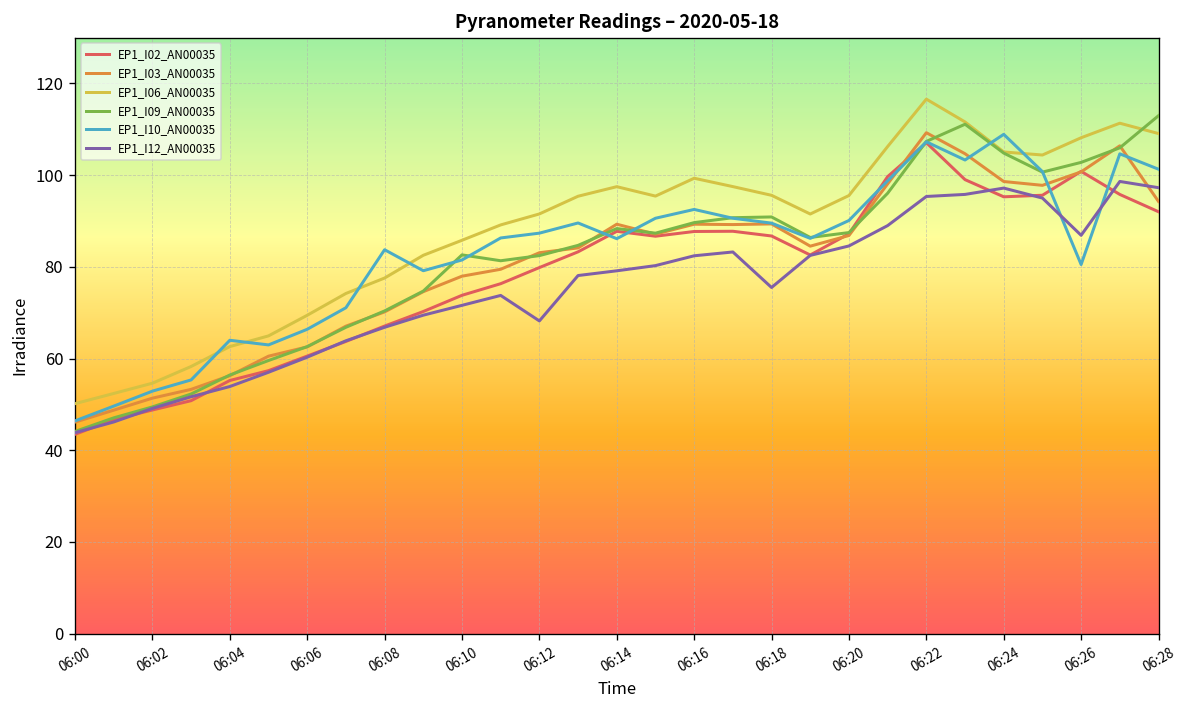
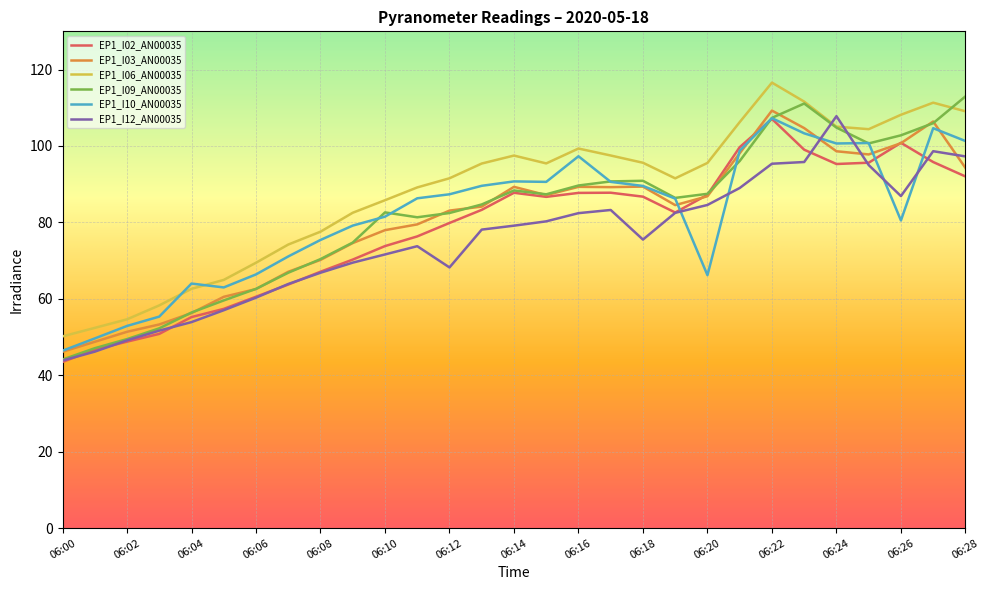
  {
    "EP1_I09_AN00035": {
      "06:10": 83,
      "06:18": 91,
      "06:26": 103,
      "06:28": 113
    },
    "EP1_I10_AN00035": {
      "06:02": 53,
      "06:04": 64,
      "06:06": 66,
-     "06:08": 84,
+     "06:08": 75,
      "06:10": 81,
      "06:12": 87,
-     "06:14": 86,
-     "06:16": 93,
-     "06:20": 90,
-     "06:24": 109,
+     "06:14": 91,
+     "06:16": 97,
+     "06:20": 66,
+     "06:24": 101,
      "06:26": 81,
      "06:28": 101
    },
    "EP1_I12_AN00035": {
      "06:04": 54,
      "06:10": 72,
      "06:12": 68,
      "06:14": 79,
      "06:16": 82,
      "06:18": 75,
      "06:20": 85,
      "06:22": 95,
-     "06:24": 97,
+     "06:24": 108,
      "06:26": 87,
      "06:28": 97
    }
  }
